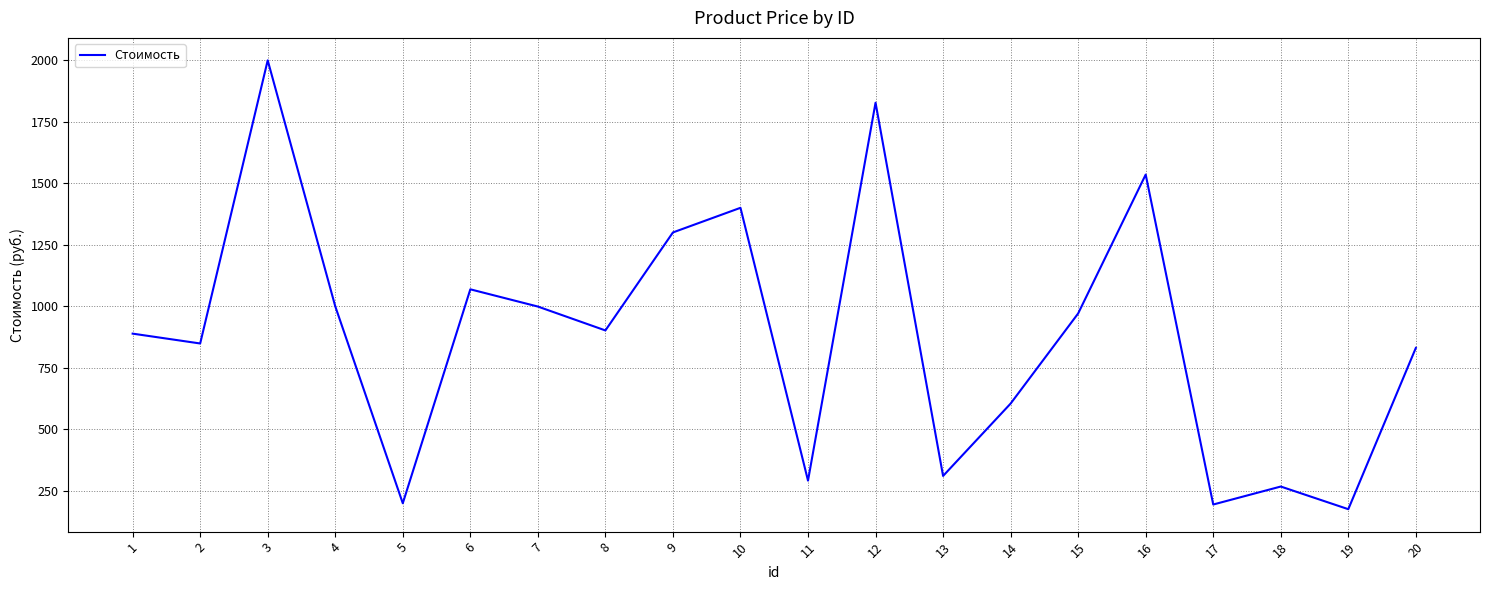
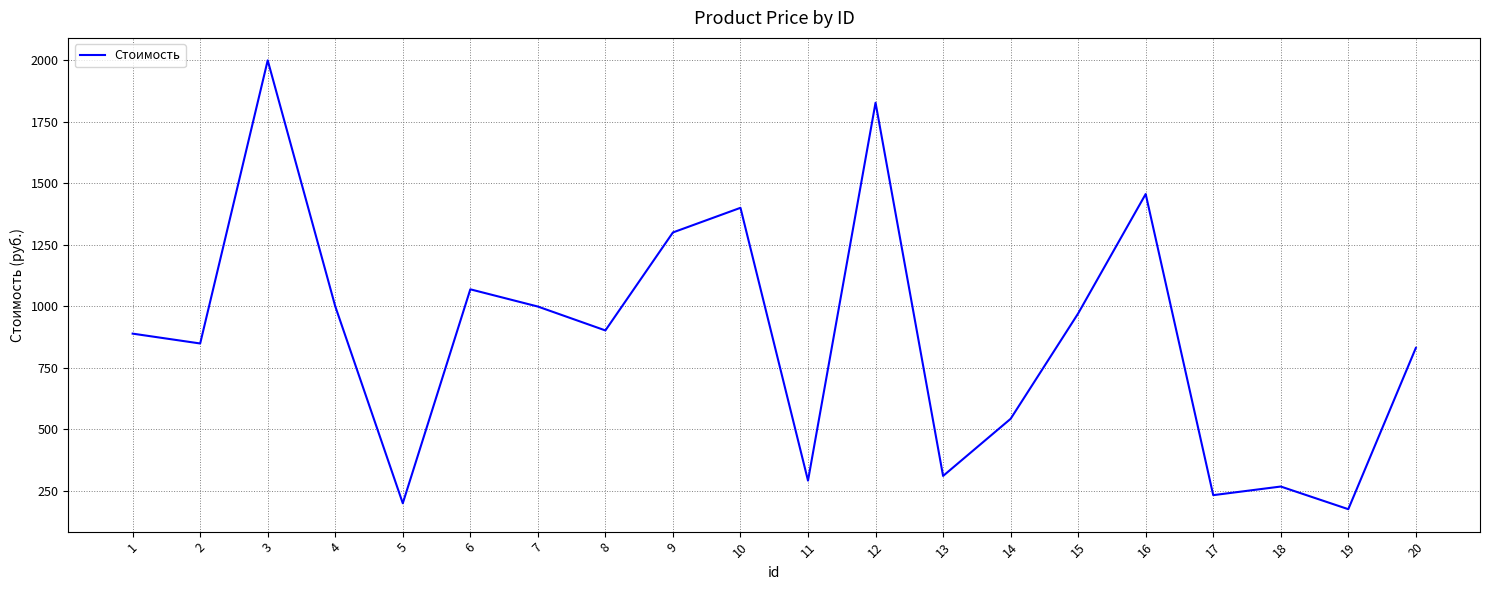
  {
    "1": 890,
    "2": 850,
    "3": 2000,
    "4": 1000,
    "5": 200,
    "6": 1070,
    "7": 1000,
    "8": 900,
    "9": 1300,
    "10": 1400,
    "11": 290,
    "12": 1830,
    "13": 310,
-   "14": 610,
+   "14": 540,
    "15": 970,
-   "16": 1540,
-   "17": 200,
+   "16": 1460,
+   "17": 230,
    "18": 270,
    "19": 180,
    "20": 830
  }
